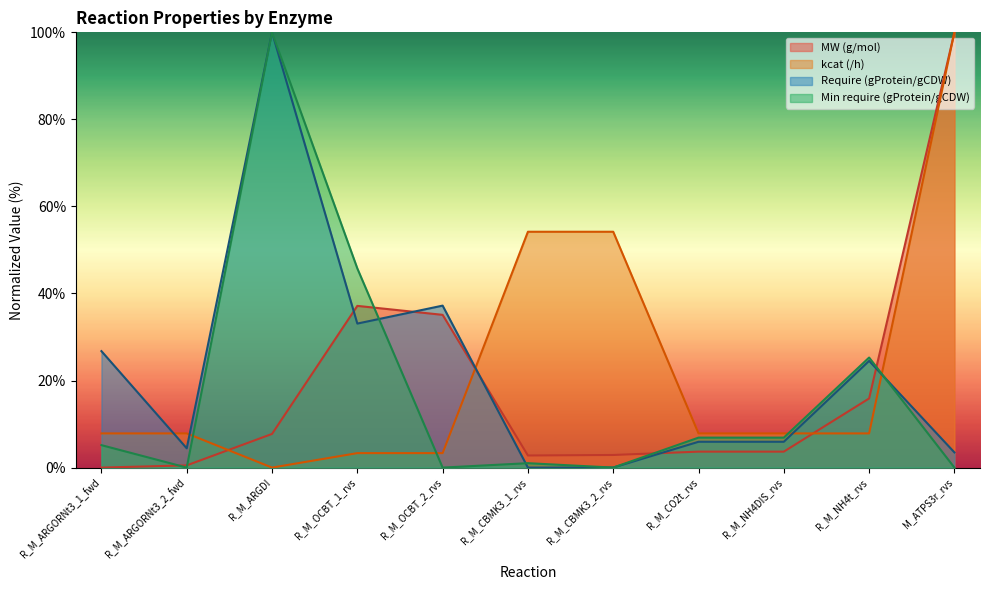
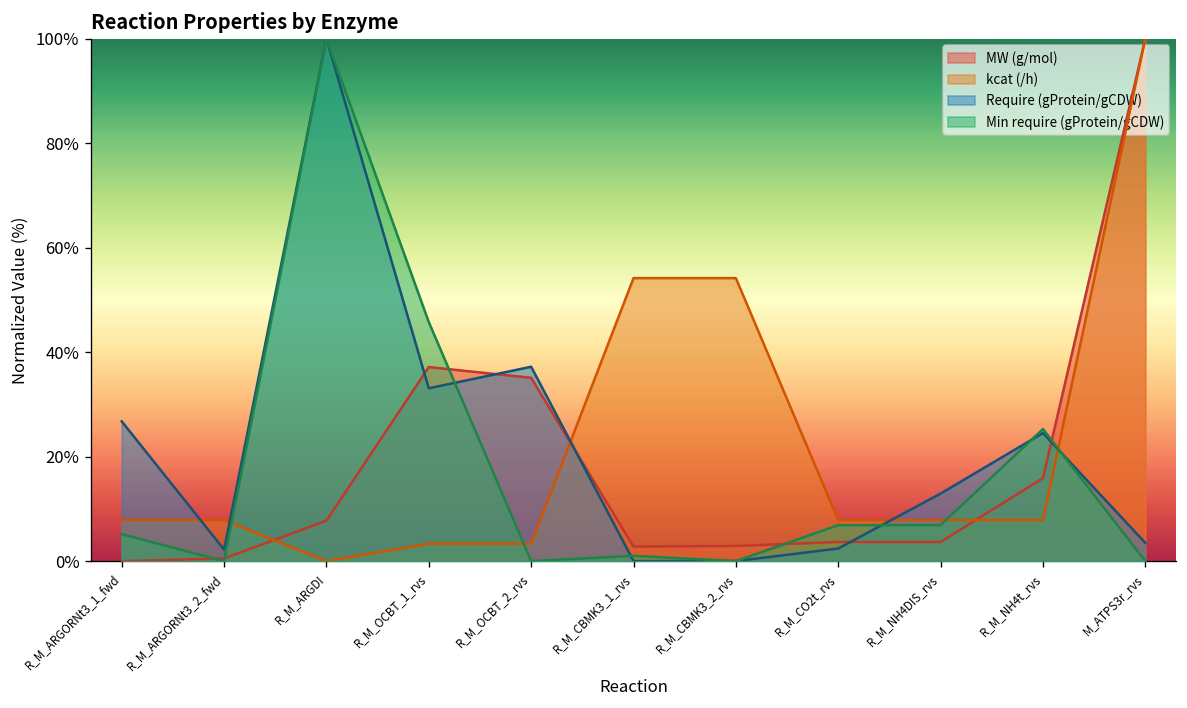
  {
    "Require (gProtein/gCDW)": {
      "R_M_ARGORNt3_1_fwd": "27%",
-     "R_M_ARGORNt3_2_fwd": "4%",
+     "R_M_ARGORNt3_2_fwd": "2%",
      "R_M_OCBT_1_rvs": "33%",
      "R_M_OCBT_2_rvs": "37%",
      "R_M_CBMK3_1_rvs": "0%",
-     "R_M_CO2t_rvs": "6%",
-     "R_M_NH4DIS_rvs": "6%",
+     "R_M_CO2t_rvs": "2%",
+     "R_M_NH4DIS_rvs": "13%",
      "R_M_NH4t_rvs": "25%",
      "M_ATPS3r_rvs": "3%"
    },
    "Min require (gProtein/gCDW)": {
      "R_M_ARGORNt3_1_fwd": "5%",
      "R_M_OCBT_1_rvs": "46%",
      "R_M_OCBT_2_rvs": "0%",
      "R_M_CBMK3_1_rvs": "1%",
      "R_M_CO2t_rvs": "7%",
      "R_M_NH4DIS_rvs": "7%",
      "R_M_NH4t_rvs": "25%",
      "M_ATPS3r_rvs": "0%"
    }
  }
